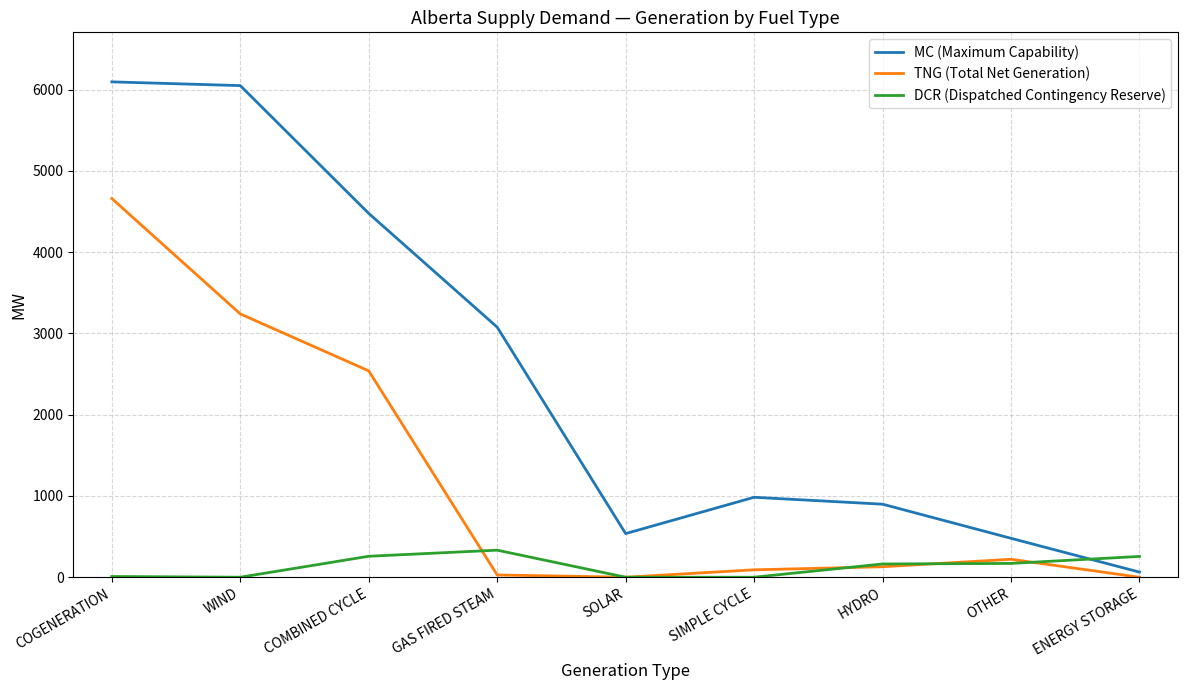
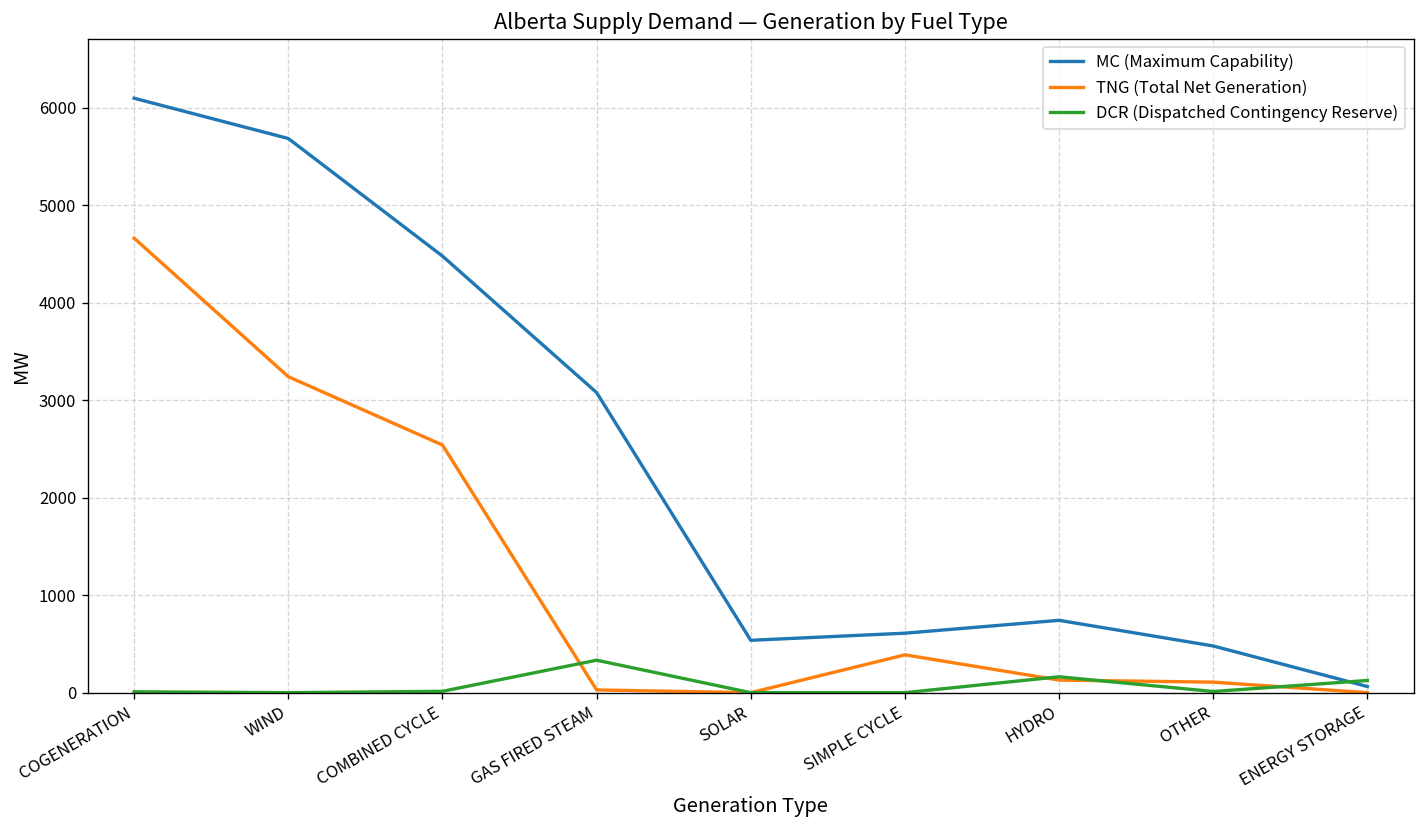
  {
    "MC (Maximum Capability)": {
      "COGENERATION": 6100,
-     "WIND": 6100,
+     "WIND": 5700,
      "COMBINED CYCLE": 4500,
      "GAS FIRED STEAM": 3100,
      "SOLAR": 500,
-     "SIMPLE CYCLE": 1000,
-     "HYDRO": 900,
+     "SIMPLE CYCLE": 600,
+     "HYDRO": 700,
      "OTHER": 500,
      "ENERGY STORAGE": 100
    },
    "TNG (Total Net Generation)": {
      "COGENERATION": 4700,
      "WIND": 3200,
      "COMBINED CYCLE": 2500,
      "GAS FIRED STEAM": 0,
-     "SIMPLE CYCLE": 100,
+     "SIMPLE CYCLE": 400,
      "HYDRO": 100,
-     "OTHER": 200,
+     "OTHER": 100,
      "ENERGY STORAGE": 0
    },
    "DCR (Dispatched Contingency Reserve)": {
      "COGENERATION": 0,
      "WIND": 0,
-     "COMBINED CYCLE": 300,
+     "COMBINED CYCLE": 0,
      "GAS FIRED STEAM": 300,
      "SIMPLE CYCLE": 0,
      "HYDRO": 200,
-     "OTHER": 200,
-     "ENERGY STORAGE": 300
+     "OTHER": 0,
+     "ENERGY STORAGE": 100
    }
  }
